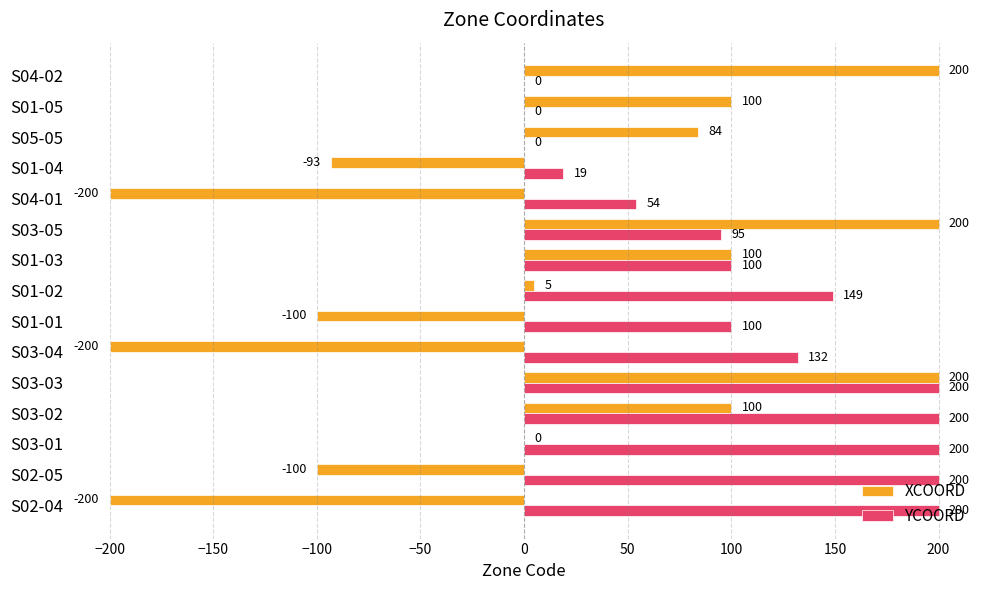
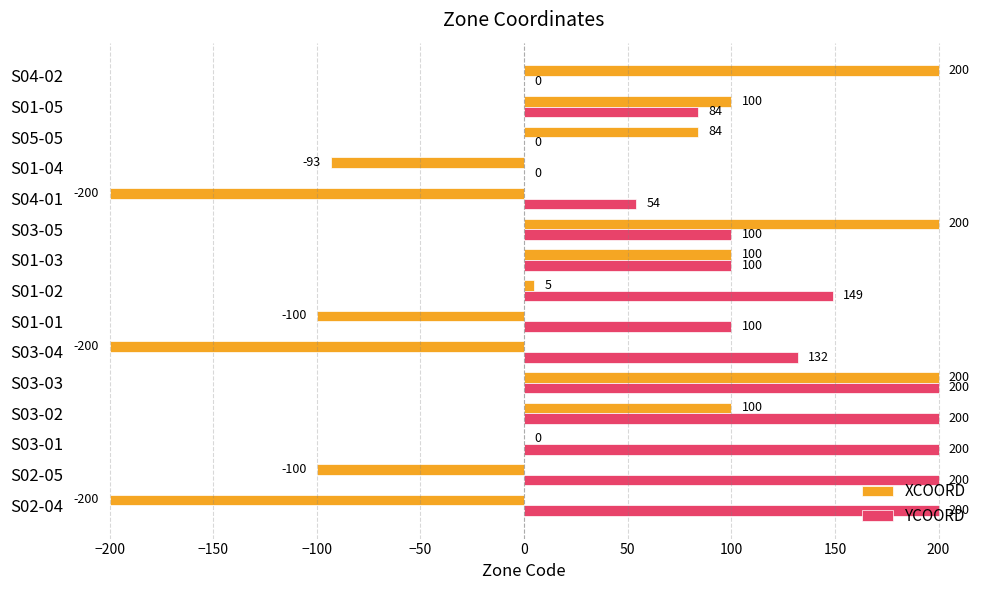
  {
    "XCOORD": {
      "S04-02": 200,
      "S01-05": 100,
      "S05-05": 84,
      "S01-04": -93,
      "S04-01": -200,
      "S03-05": 200,
      "S01-02": 5,
      "S01-01": -100,
      "S03-04": -200,
      "S03-02": 100,
      "S03-01": 0,
      "S02-05": -100,
      "S02-04": -200
    },
    "YCOORD": {
      "S04-02": 0,
-     "S01-05": 0,
+     "S01-05": 84,
      "S05-05": 0,
-     "S01-04": 19,
+     "S01-04": 0,
      "S04-01": 54,
-     "S03-05": 95,
+     "S03-05": 100,
      "S01-02": 149,
      "S01-01": 100,
      "S03-04": 132,
      "S03-02": 200,
      "S03-01": 200,
      "S02-05": 200,
      "S02-04": 200
    }
  }
